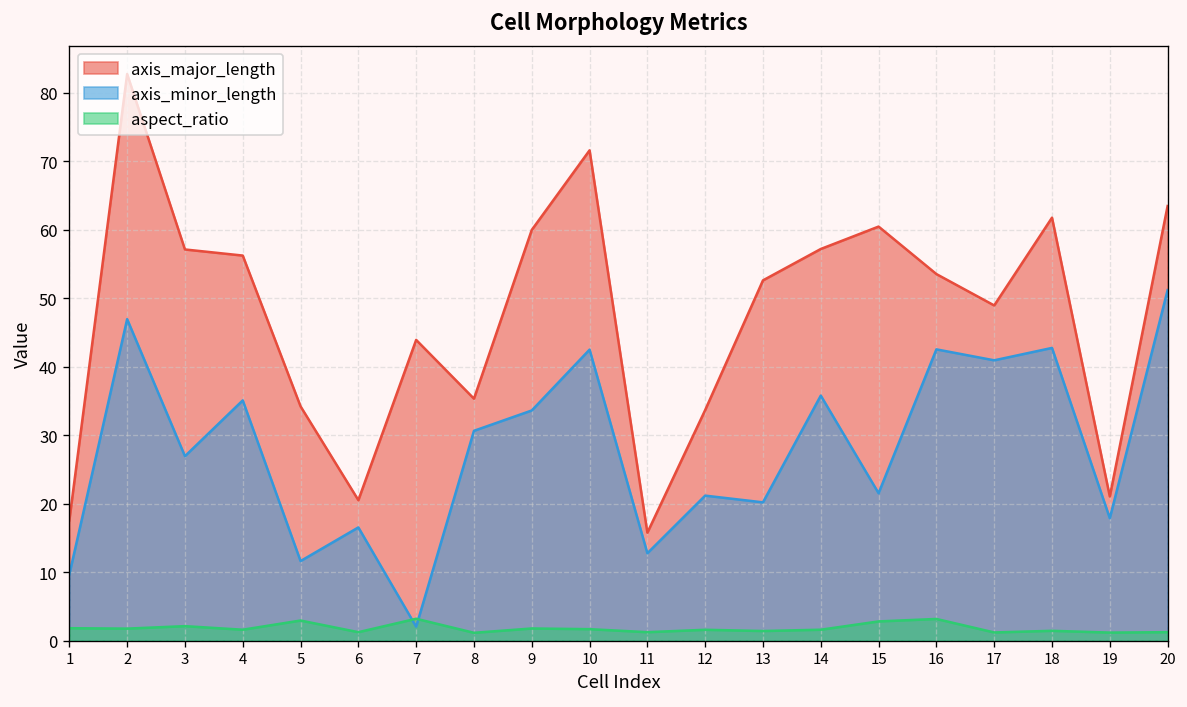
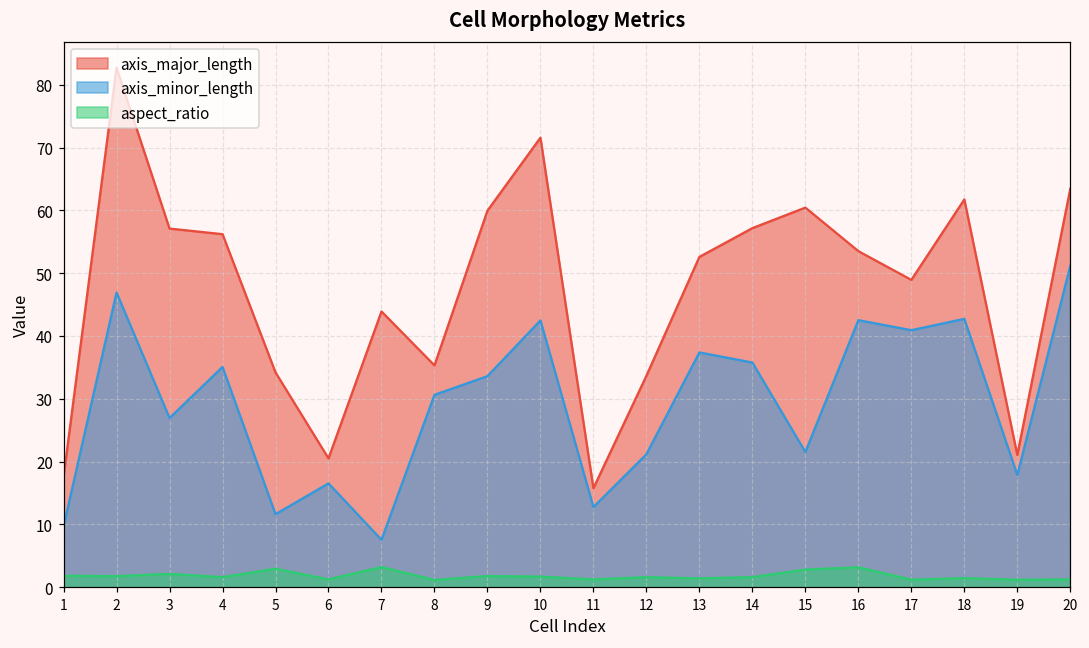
  {
    "axis_major_length": {
      "1": 18,
      "3": 57,
      "4": 56,
      "5": 34,
      "6": 21,
      "7": 44,
      "8": 35,
      "9": 60,
      "10": 72,
      "11": 16,
      "12": 34,
      "13": 53,
      "14": 57,
      "15": 60,
      "16": 54,
      "17": 49,
      "18": 62,
      "19": 21,
      "20": 63
    },
    "axis_minor_length": {
      "1": 10,
      "2": 47,
      "3": 27,
      "4": 35,
      "5": 12,
      "6": 17,
-     "7": 2,
+     "7": 8,
      "8": 31,
      "9": 34,
      "10": 42,
      "11": 13,
      "12": 21,
-     "13": 20,
+     "13": 37,
      "14": 36,
      "15": 22,
      "16": 43,
      "17": 41,
      "18": 43,
      "19": 18,
      "20": 51
    },
    "aspect_ratio": {
      "1": 2,
      "2": 2,
      "3": 2,
      "4": 2,
      "5": 3,
      "6": 1,
      "7": 3,
      "8": 1,
      "9": 2,
      "10": 2,
      "11": 1,
      "12": 2,
      "13": 1,
      "14": 2,
      "15": 3,
      "16": 3,
      "17": 1,
      "18": 1,
      "19": 1,
      "20": 1
    }
  }
